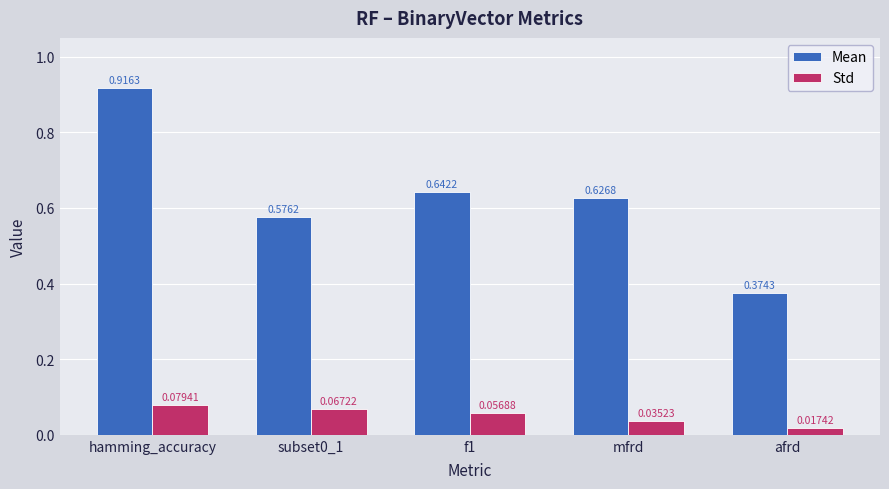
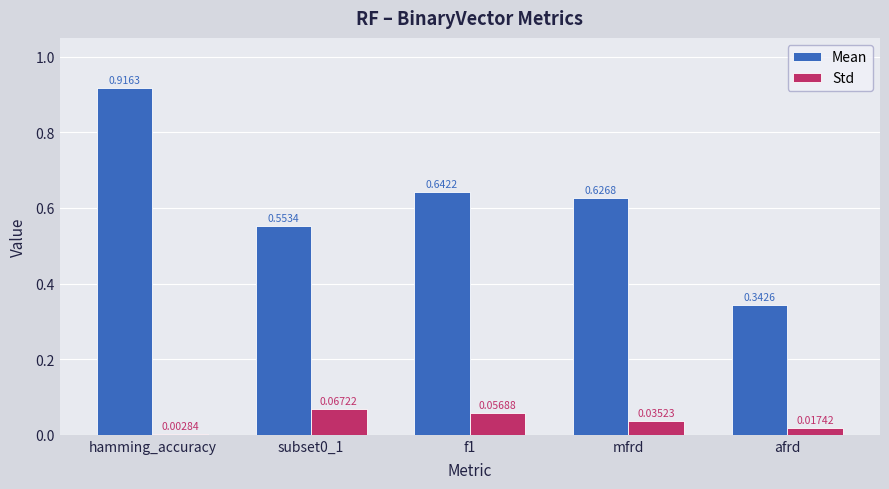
  {
    "Mean": {
      "hamming_accuracy": 0.9163,
-     "subset0_1": 0.5762,
+     "subset0_1": 0.5534,
      "f1": 0.6422,
      "mfrd": 0.6268,
-     "afrd": 0.3743
+     "afrd": 0.3426
    },
    "Std": {
-     "hamming_accuracy": 0.07941,
+     "hamming_accuracy": 0.00284,
      "subset0_1": 0.06722,
      "f1": 0.05688,
      "mfrd": 0.03523,
      "afrd": 0.01742
    }
  }
